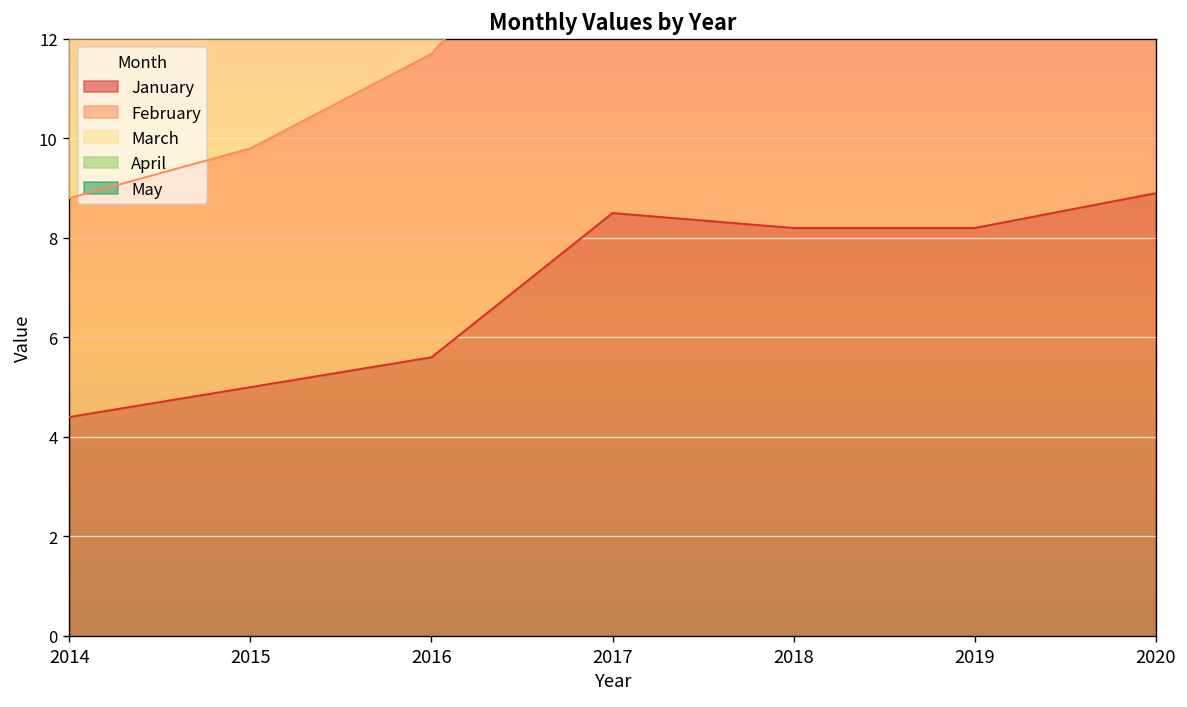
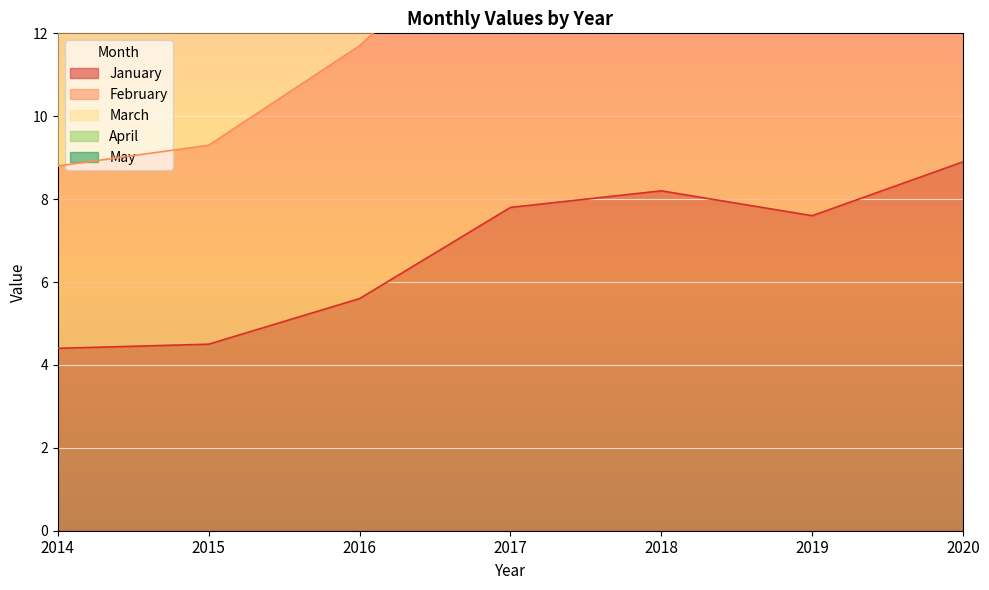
  {
    "January": {
      "2014": 4.4,
-     "2015": 5.0,
+     "2015": 4.5,
      "2016": 5.6,
-     "2017": 8.5,
+     "2017": 7.8,
      "2018": 8.2,
-     "2019": 8.2,
+     "2019": 7.6,
      "2020": 8.9
    },
    "February": {
      "2014": 4.4,
      "2015": 4.8,
      "2016": 6.1
    }
  }
